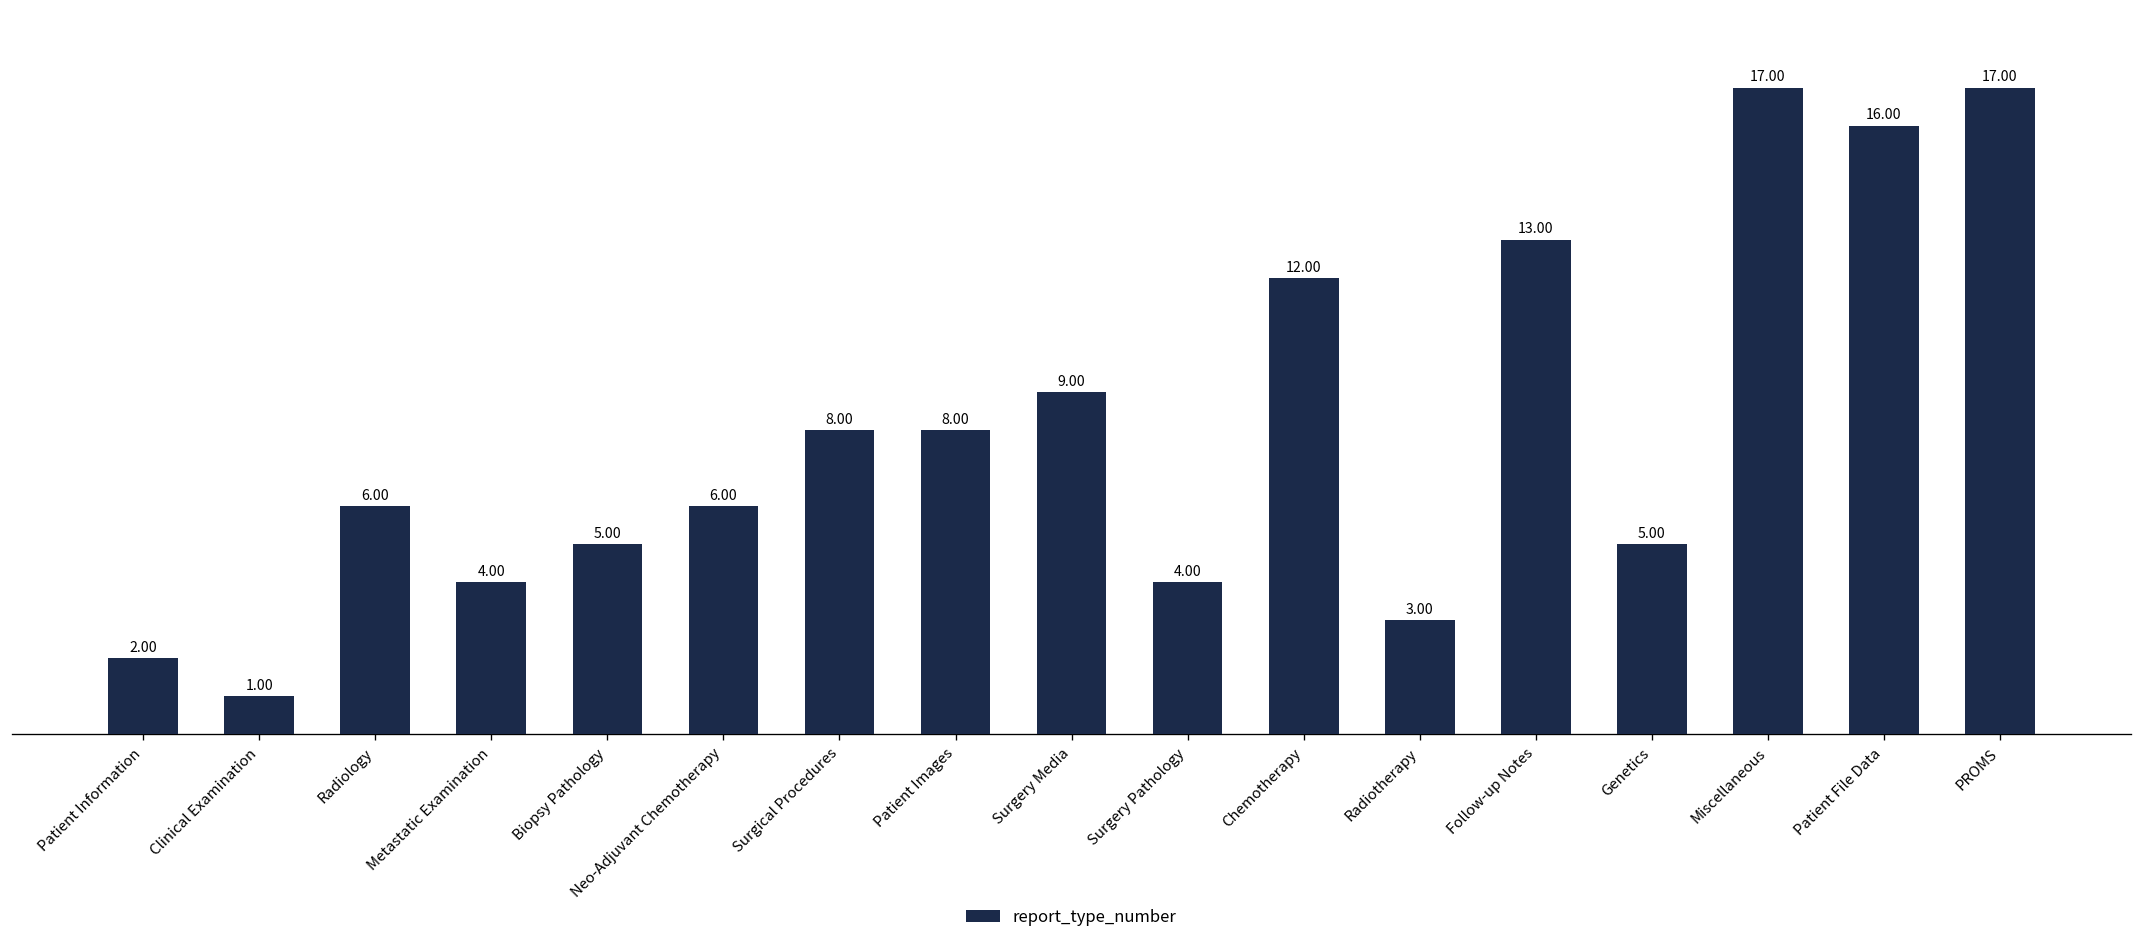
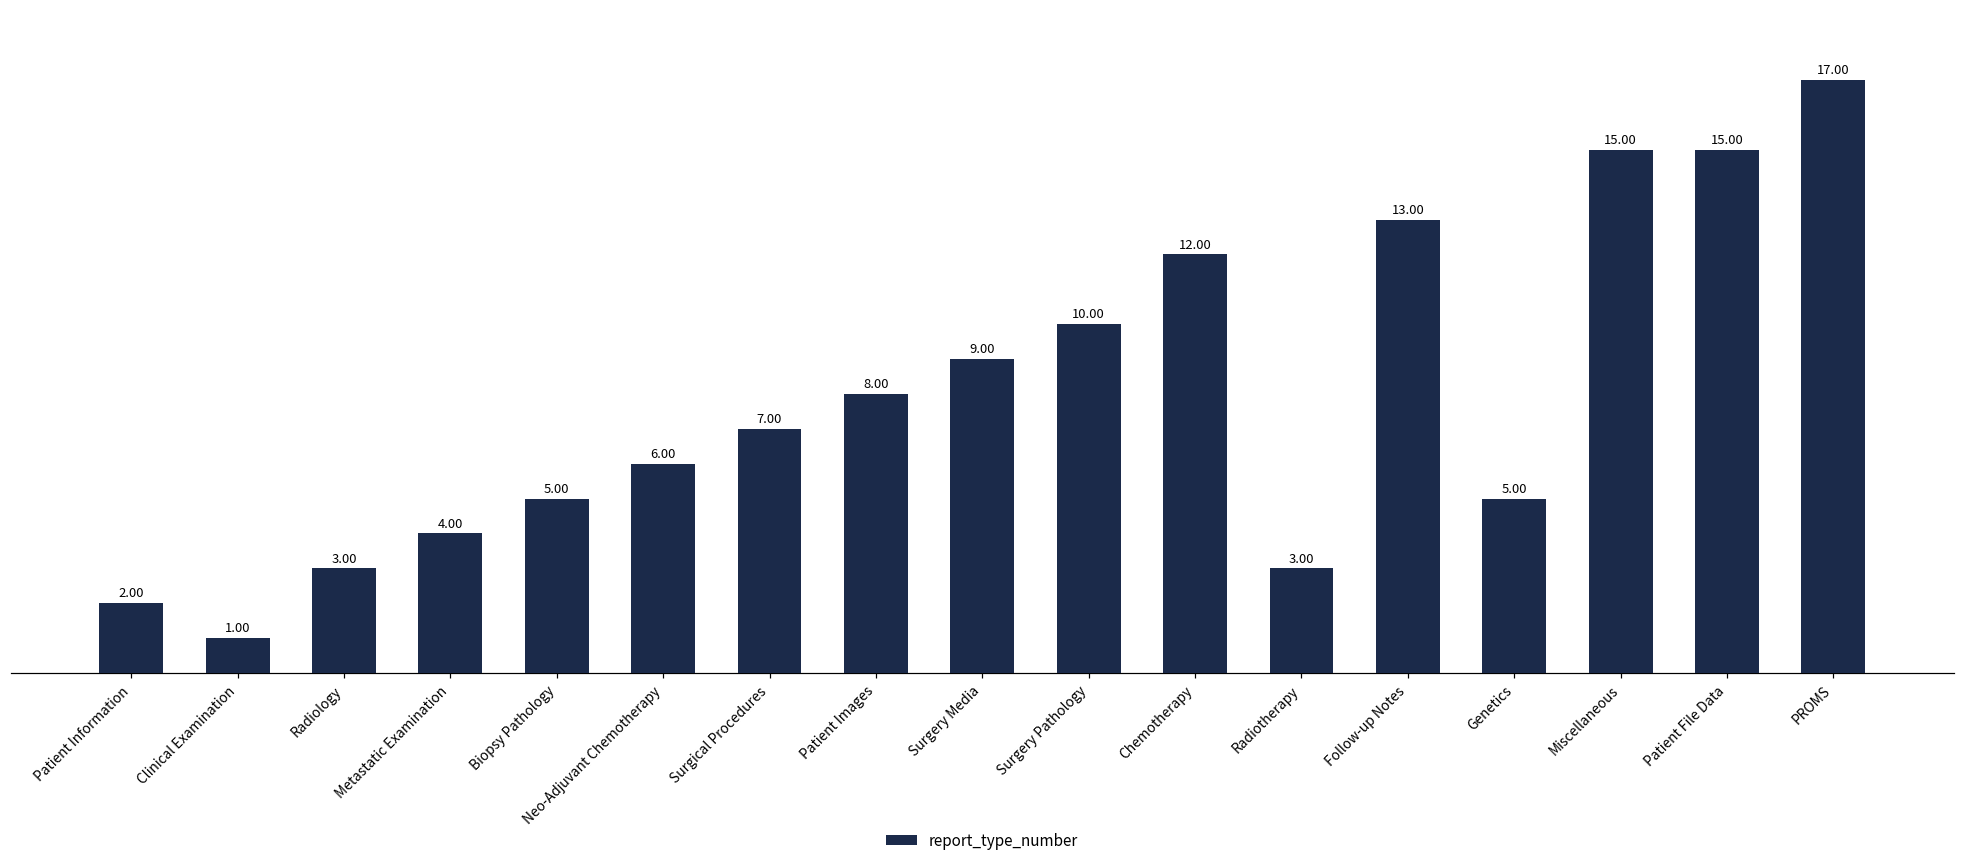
  {
    "Patient Information": 2.00,
    "Clinical Examination": 1.00,
-   "Radiology": 6.00,
+   "Radiology": 3.00,
    "Metastatic Examination": 4.00,
    "Biopsy Pathology": 5.00,
    "Neo-Adjuvant Chemotherapy": 6.00,
-   "Surgical Procedures": 8.00,
+   "Surgical Procedures": 7.00,
    "Patient Images": 8.00,
    "Surgery Media": 9.00,
-   "Surgery Pathology": 4.00,
+   "Surgery Pathology": 10.00,
    "Chemotherapy": 12.00,
    "Radiotherapy": 3.00,
    "Follow-up Notes": 13.00,
    "Genetics": 5.00,
-   "Miscellaneous": 17.00,
-   "Patient File Data": 16.00,
+   "Miscellaneous": 15.00,
+   "Patient File Data": 15.00,
    "PROMS": 17.00
  }
